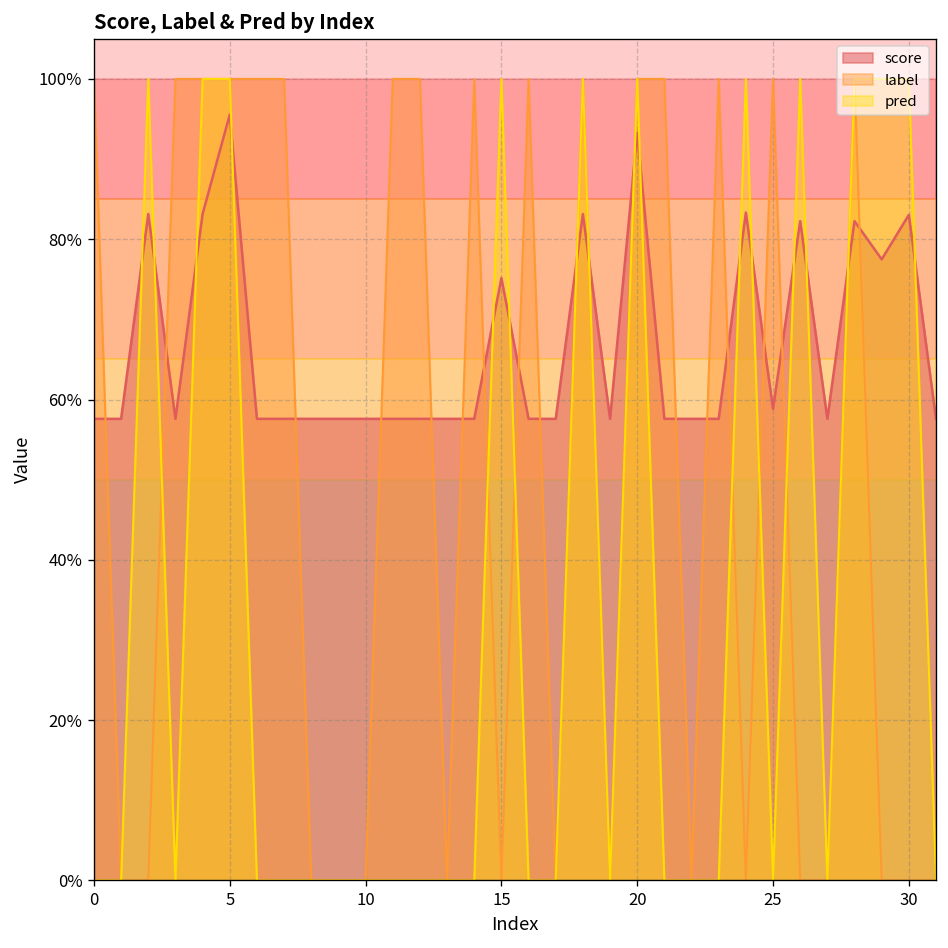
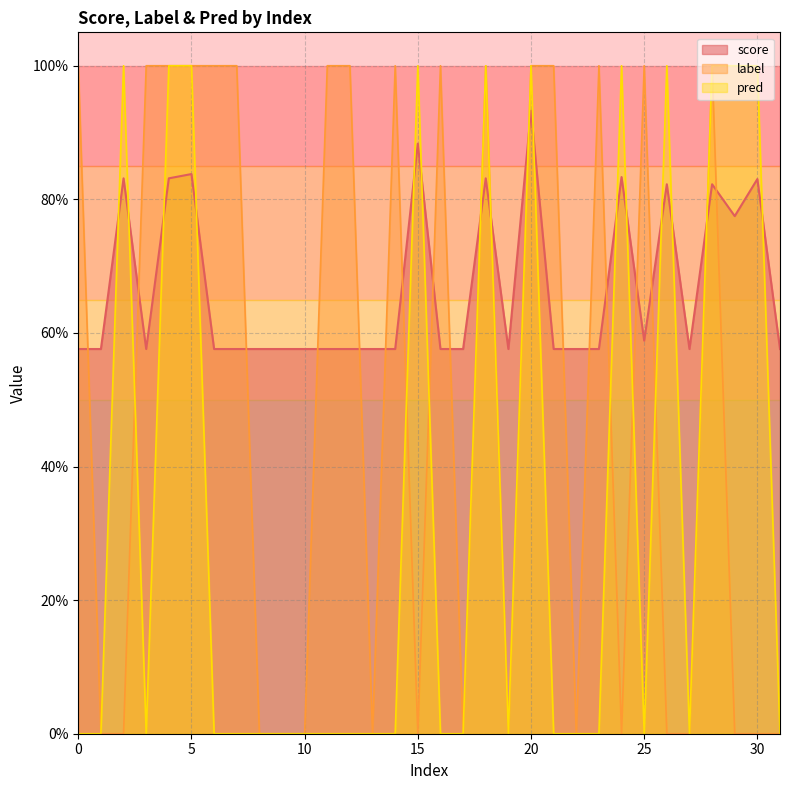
  {
    "score": {
      "0": "58%",
-     "5": "96%",
+     "5": "84%",
      "10": "58%",
-     "15": "75%",
+     "15": "88%",
      "20": "93%",
      "25": "59%",
      "30": "83%"
    }
  }
